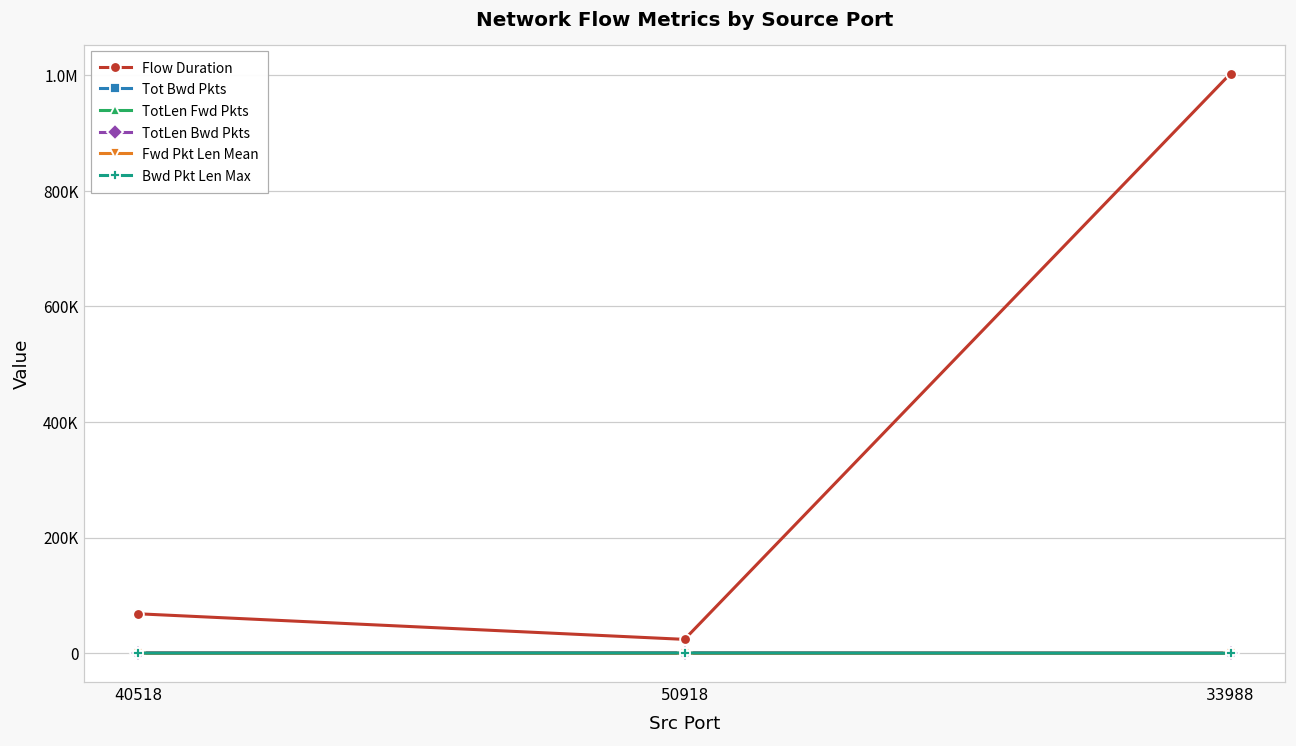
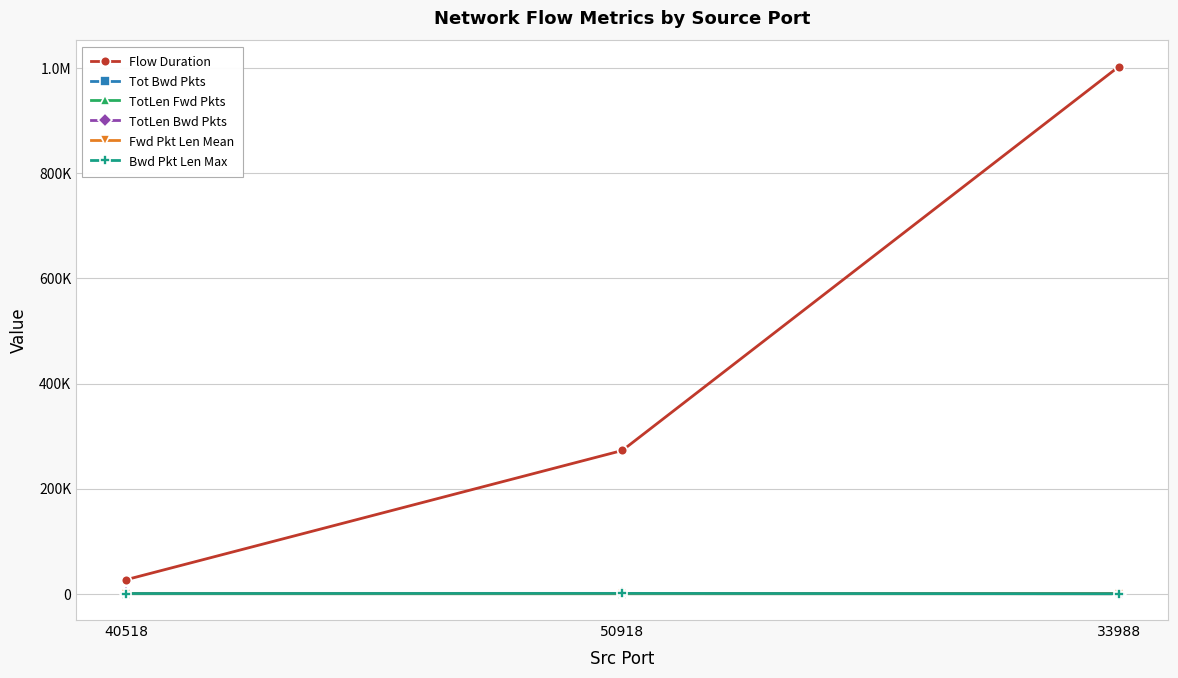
  {
    "Flow Duration": {
-     "40518": 70000,
-     "50918": 20000,
+     "40518": 30000,
+     "50918": 270000,
      "33988": 1000000
    },
    "Bwd Pkt Len Max": {
      "40518": 0,
      "50918": 0,
      "33988": 0
    }
  }
